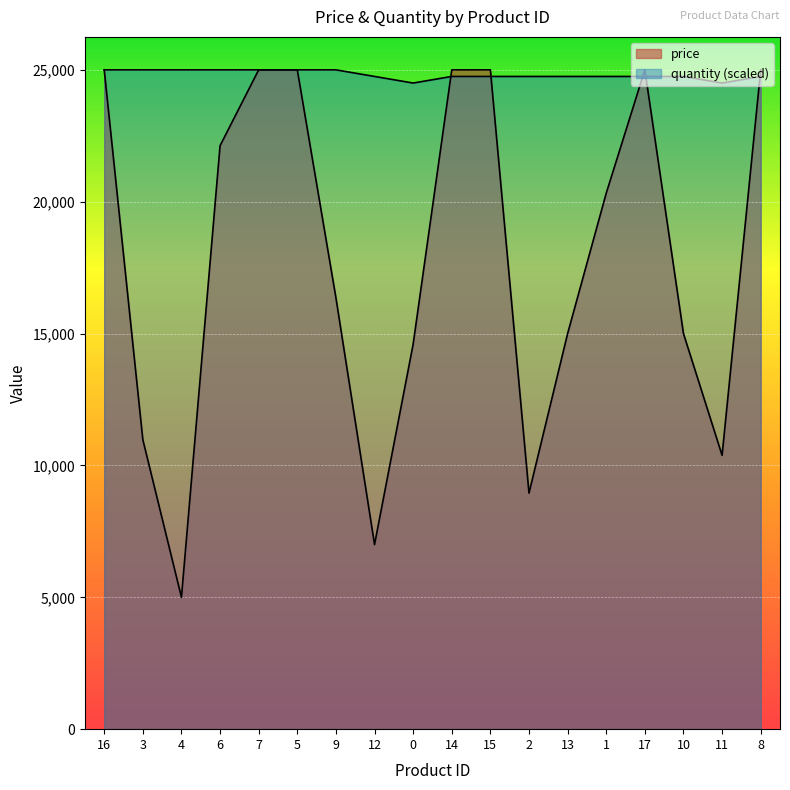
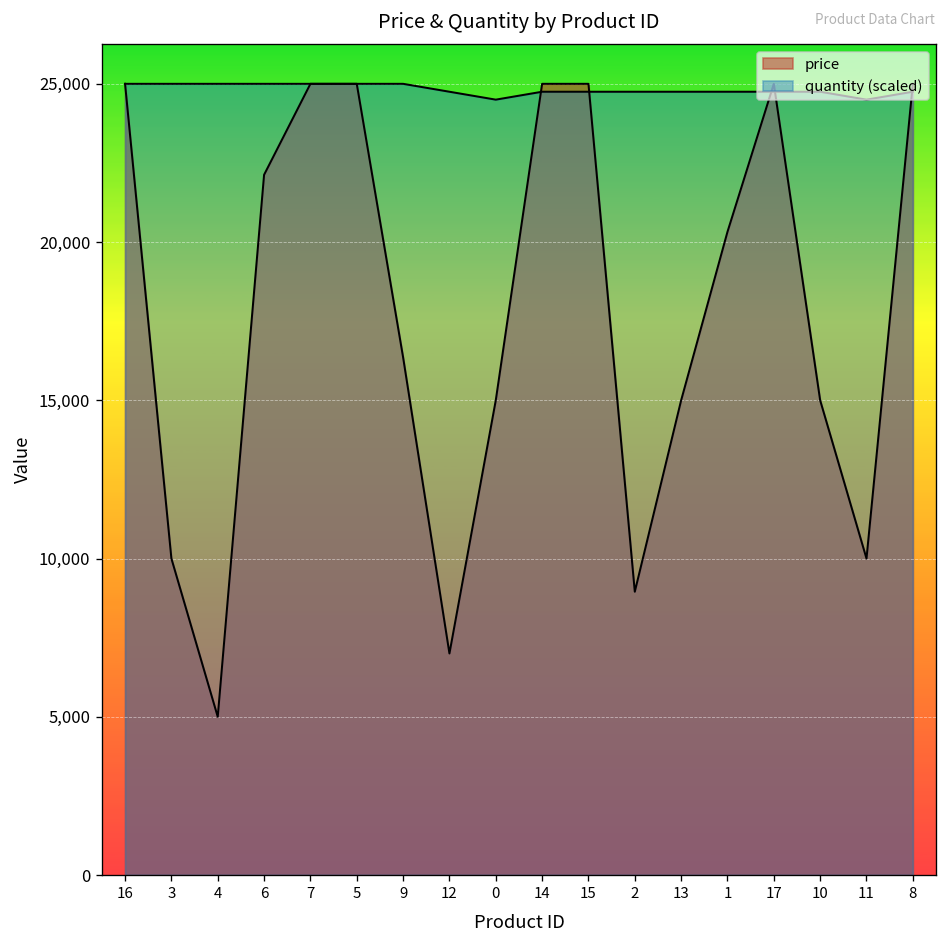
  {
    "price": {
-     "3": "11,000",
+     "3": "10,000",
      "4": "5,000",
      "6": "22,100",
      "9": "16,400",
      "12": "7,000",
-     "0": "14,600",
+     "0": "15,000",
      "14": "25,000",
      "15": "25,000",
      "2": "9,000",
      "13": "15,000",
      "1": "20,300",
      "10": "15,000",
-     "11": "10,400"
+     "11": "10,000"
    },
    "quantity (scaled)": {
      "3": "25,000",
      "4": "25,000",
      "6": "25,000",
      "9": "25,000",
      "12": "24,800",
      "0": "24,500",
      "14": "24,800",
      "15": "24,800",
      "2": "24,800",
      "13": "24,800",
      "1": "24,800"
    }
  }
